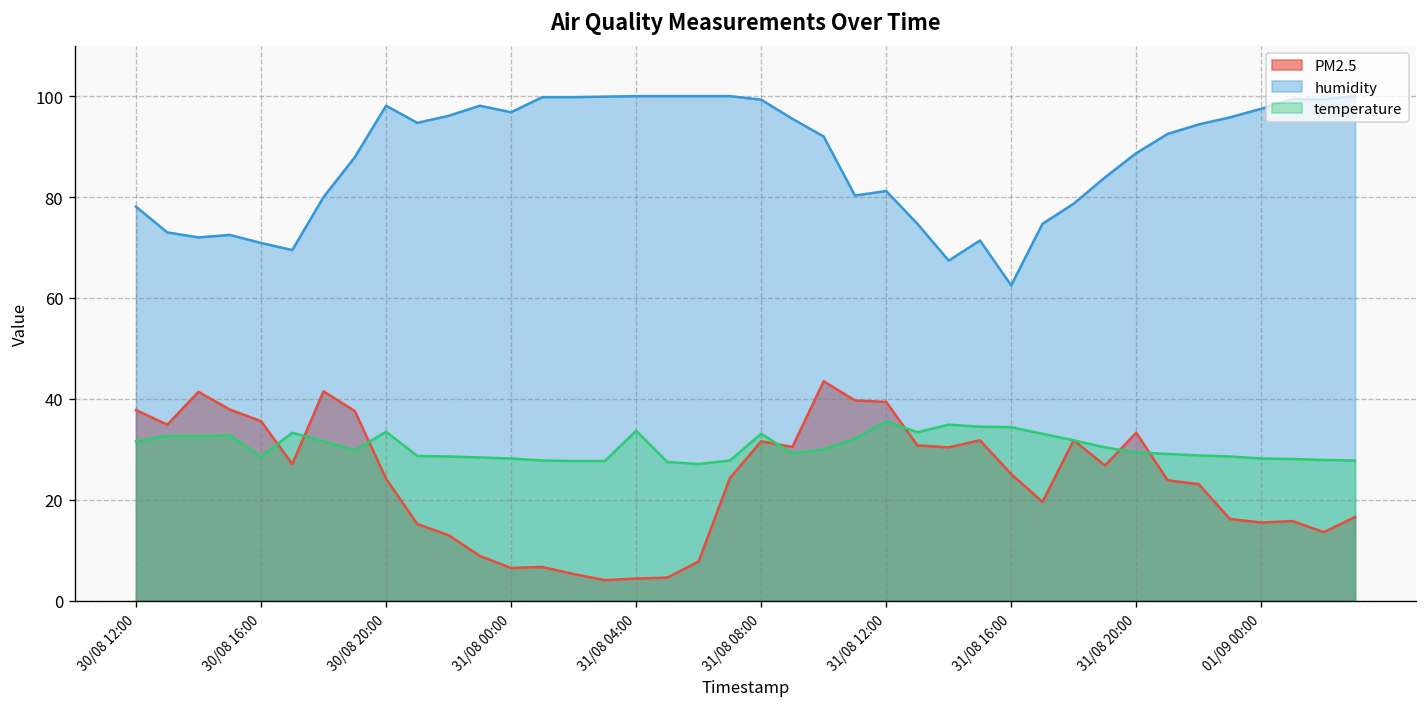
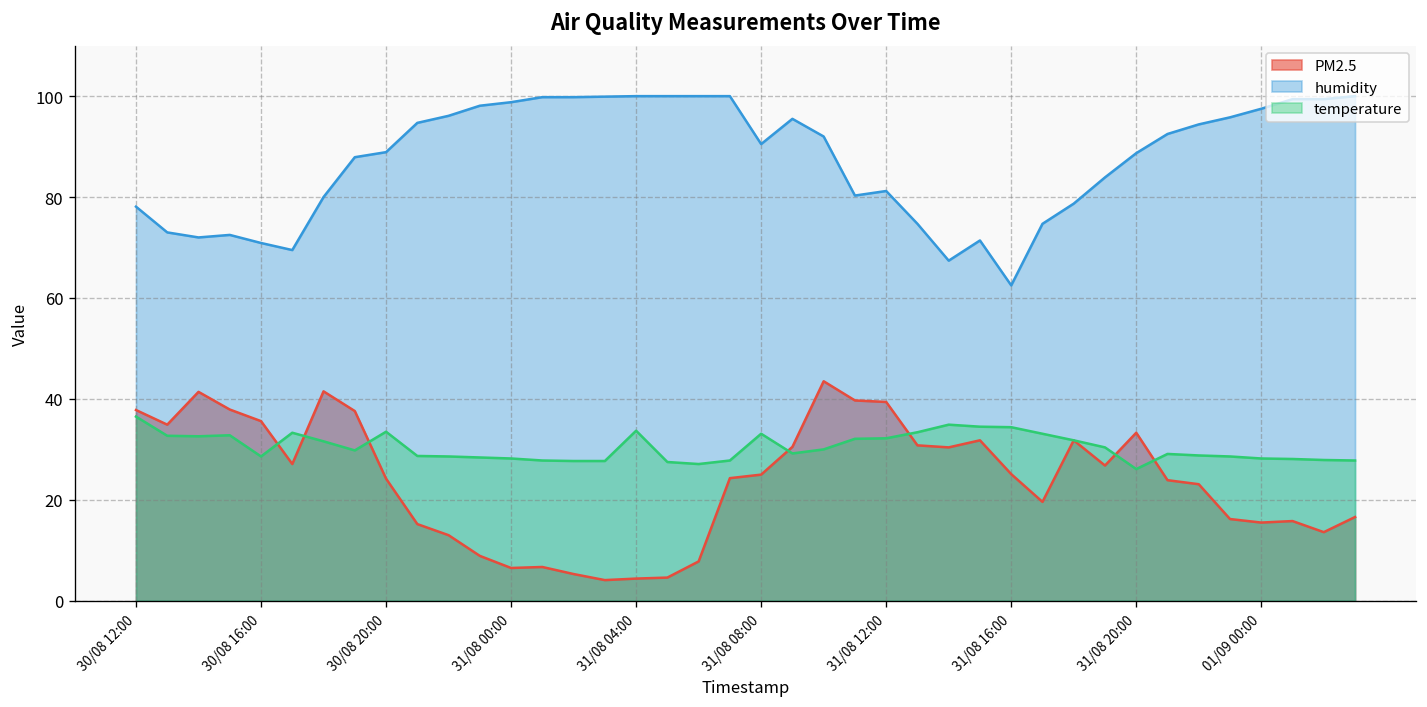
  {
    "PM2.5": {
      "30/08 12:00": 38,
      "30/08 16:00": 36,
      "30/08 20:00": 24,
      "31/08 00:00": 7,
      "31/08 04:00": 4,
-     "31/08 08:00": 32,
+     "31/08 08:00": 25,
      "31/08 12:00": 39,
      "31/08 16:00": 25,
      "31/08 20:00": 33,
      "01/09 00:00": 16
    },
    "humidity": {
      "30/08 12:00": 78,
      "30/08 16:00": 71,
-     "30/08 20:00": 98,
-     "31/08 00:00": 97,
+     "30/08 20:00": 89,
+     "31/08 00:00": 99,
      "31/08 04:00": 100,
-     "31/08 08:00": 99,
+     "31/08 08:00": 91,
      "31/08 12:00": 81,
      "31/08 16:00": 63,
      "31/08 20:00": 89,
      "01/09 00:00": 98
    },
    "temperature": {
-     "30/08 12:00": 32,
+     "30/08 12:00": 37,
      "30/08 16:00": 29,
      "30/08 20:00": 34,
      "31/08 00:00": 28,
      "31/08 04:00": 34,
      "31/08 08:00": 33,
-     "31/08 12:00": 36,
+     "31/08 12:00": 32,
      "31/08 16:00": 34,
-     "31/08 20:00": 29,
+     "31/08 20:00": 26,
      "01/09 00:00": 28
    }
  }
